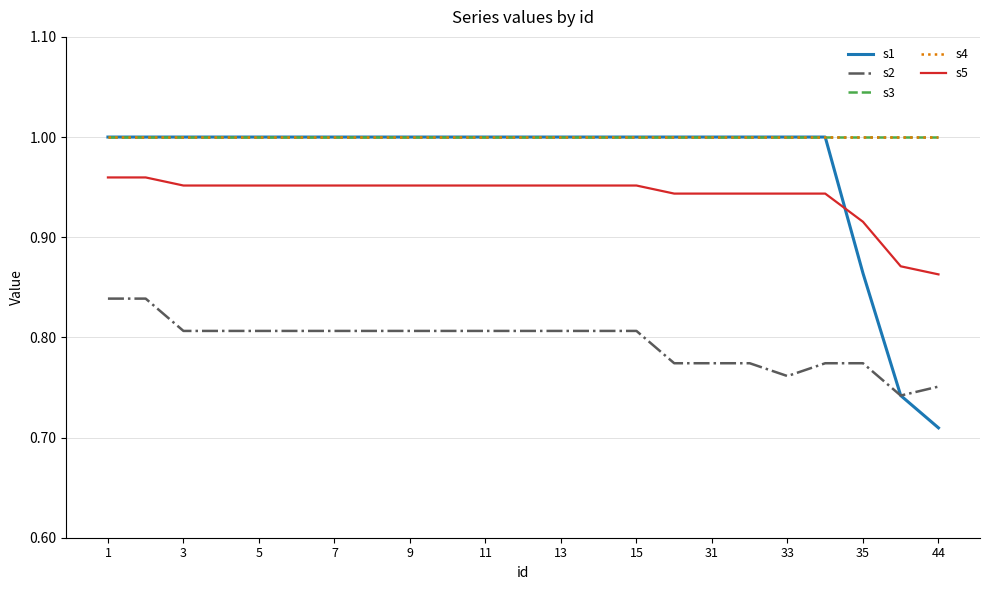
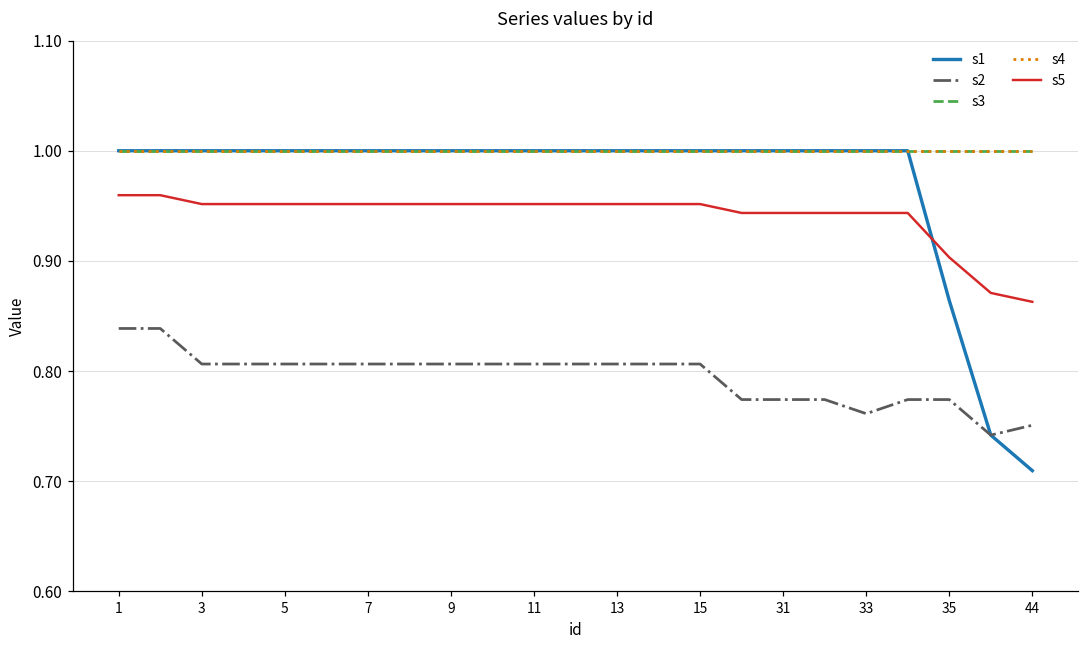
  {
    "s1": {
      "35": 0.864,
      "44": 0.710
    },
    "s2": {
      "31": 0.774,
      "33": 0.761,
      "35": 0.774,
      "44": 0.751
    },
    "s4": {
      "35": 1.000,
      "44": 1.000
    },
    "s5": {
      "31": 0.944,
      "33": 0.944,
-     "35": 0.915,
+     "35": 0.903,
      "44": 0.863
    }
  }
